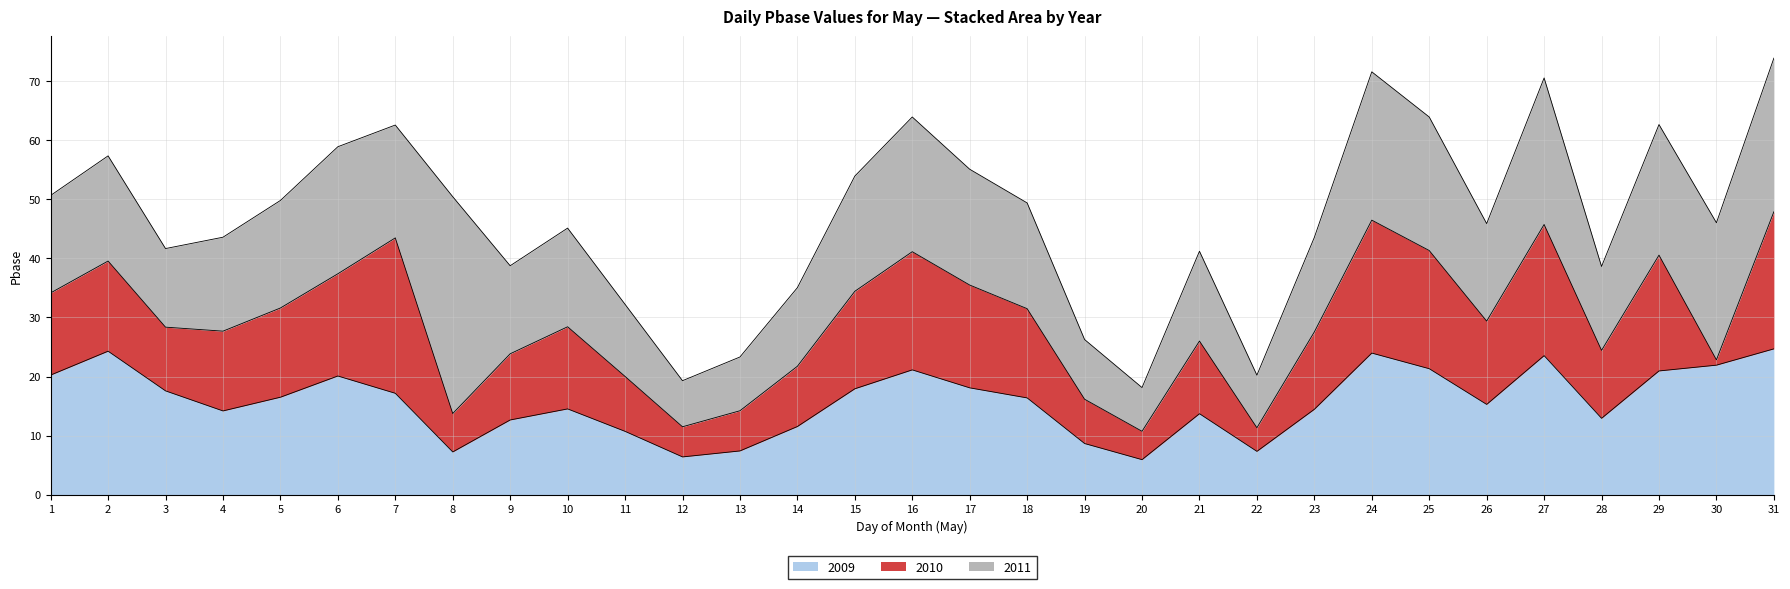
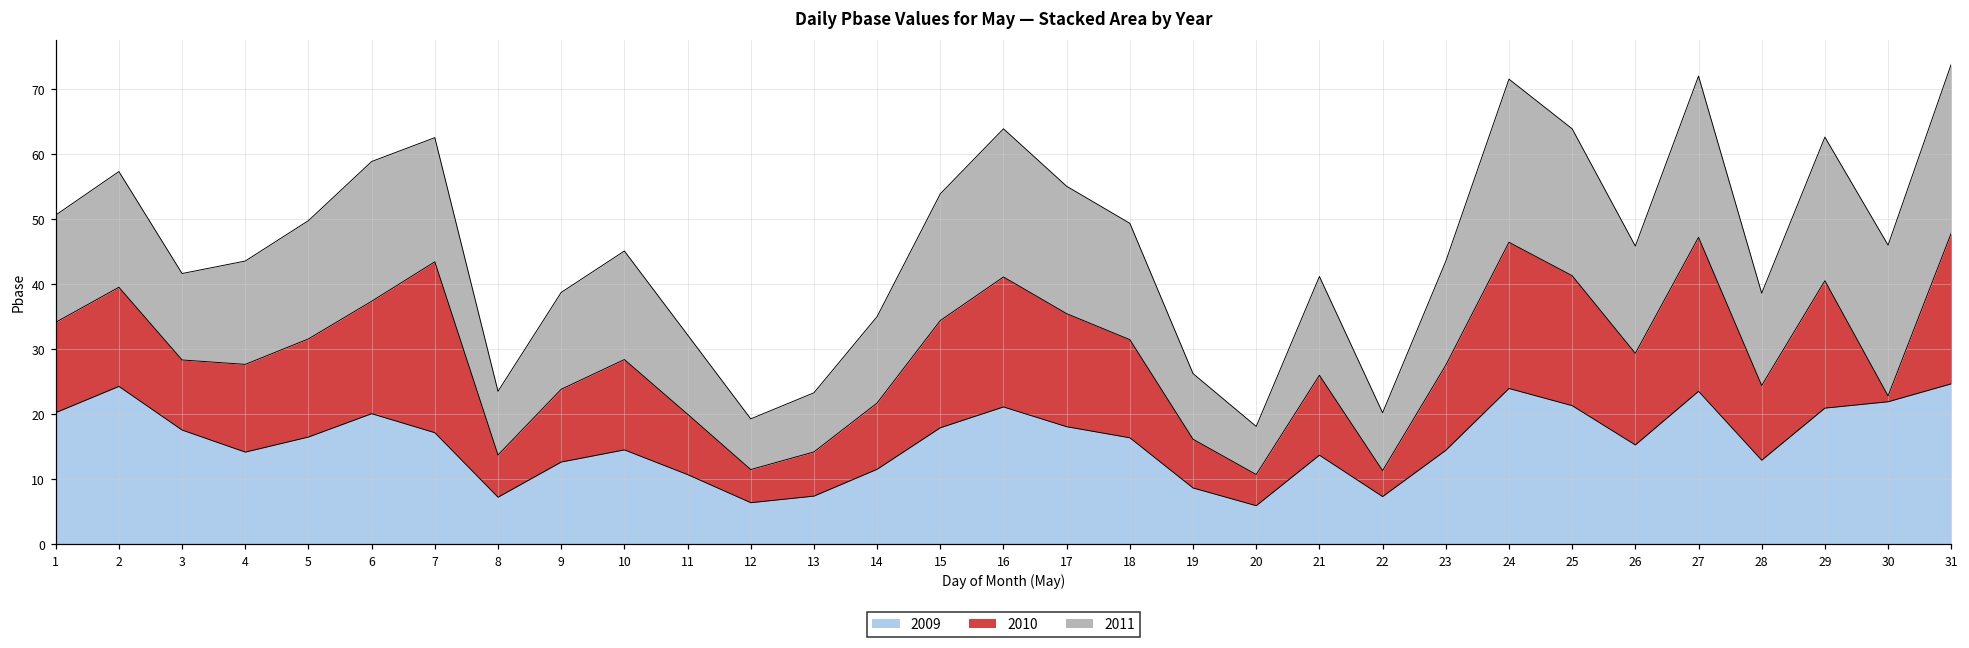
  {
    "2009": {
      "1": 20,
      "2": 24,
      "3": 18,
      "4": 14,
      "5": 17,
      "6": 20,
      "7": 17,
      "8": 7,
      "9": 13,
      "10": 15,
      "11": 11,
      "12": 6,
      "13": 7,
      "14": 12,
      "15": 18,
      "16": 21,
      "17": 18,
      "18": 16,
      "19": 9,
      "20": 6,
      "21": 14,
      "22": 7,
      "23": 14,
      "24": 24,
      "25": 21,
      "26": 15,
      "27": 24,
      "28": 13,
      "29": 21,
      "30": 22,
      "31": 25
    },
    "2010": {
      "1": 14,
      "2": 15,
      "3": 11,
      "4": 14,
      "5": 15,
      "6": 17,
      "7": 26,
      "8": 7,
      "9": 11,
      "10": 14,
      "11": 9,
      "12": 5,
      "13": 7,
      "14": 10,
      "15": 17,
      "16": 20,
      "17": 17,
      "18": 15,
      "19": 8,
      "20": 5,
      "21": 12,
      "22": 4,
      "23": 13,
      "24": 23,
      "25": 20,
      "26": 14,
-     "27": 22,
+     "27": 24,
      "28": 12,
      "29": 20,
      "30": 1,
      "31": 23
    },
    "2011": {
      "1": 17,
      "2": 18,
      "3": 13,
      "4": 16,
      "5": 18,
      "6": 22,
      "7": 19,
-     "8": 37,
+     "8": 10,
      "9": 15,
      "10": 17,
      "11": 12,
      "12": 8,
      "13": 9,
      "14": 13,
      "15": 20,
      "16": 23,
      "17": 20,
      "18": 18,
      "19": 10,
      "20": 7,
      "21": 15,
      "22": 9,
      "23": 16,
      "24": 25,
      "25": 23,
      "26": 17,
      "27": 25,
      "28": 14,
      "29": 22,
      "30": 23,
      "31": 26
    }
  }
